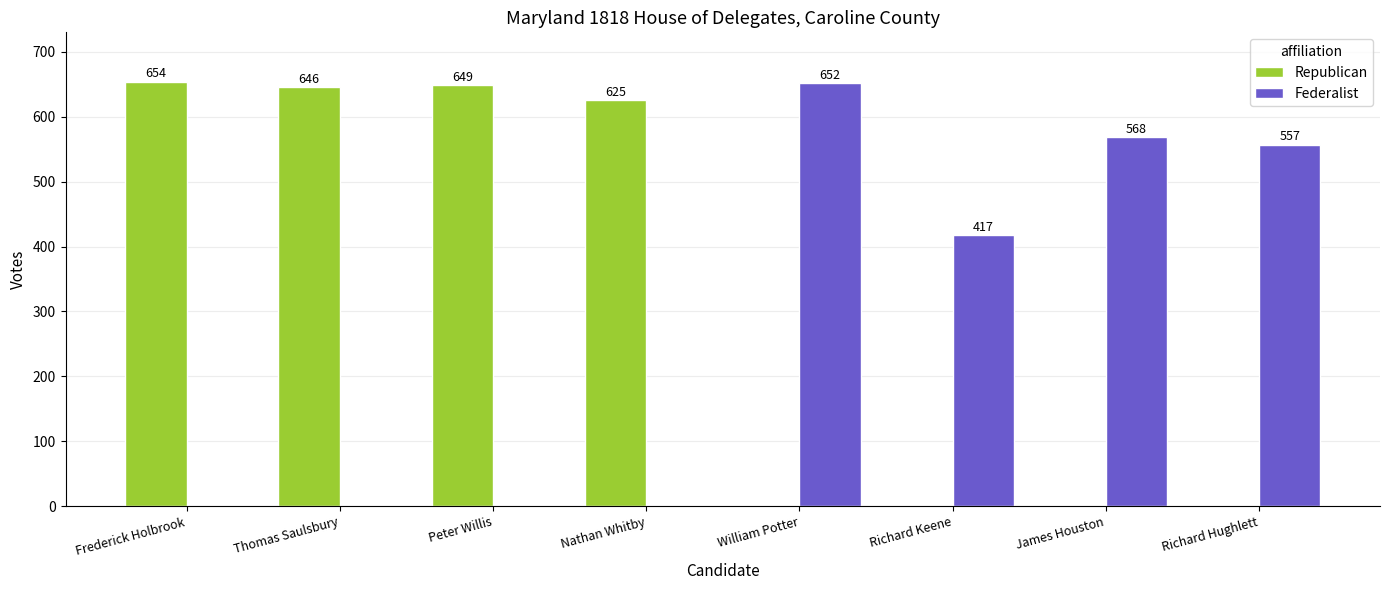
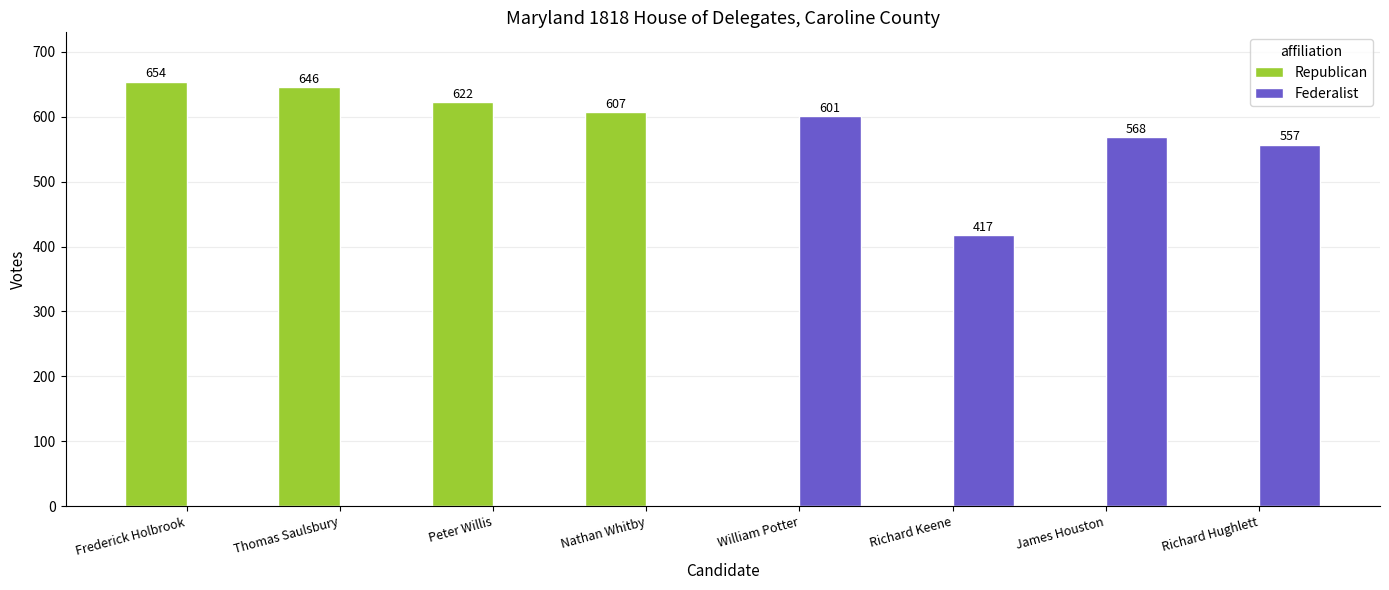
  {
    "Republican": {
      "Frederick Holbrook": 654,
      "Thomas Saulsbury": 646,
-     "Peter Willis": 649,
-     "Nathan Whitby": 625
+     "Peter Willis": 622,
+     "Nathan Whitby": 607
    },
    "Federalist": {
-     "William Potter": 652,
+     "William Potter": 601,
      "Richard Keene": 417,
      "James Houston": 568,
      "Richard Hughlett": 557
    }
  }
